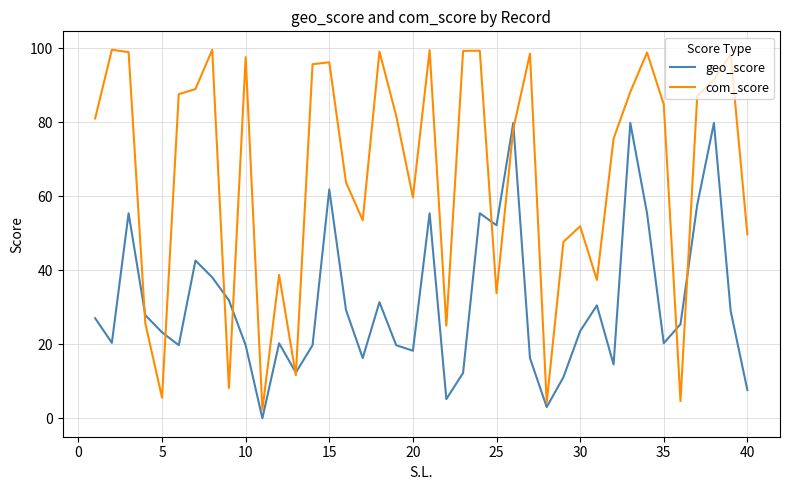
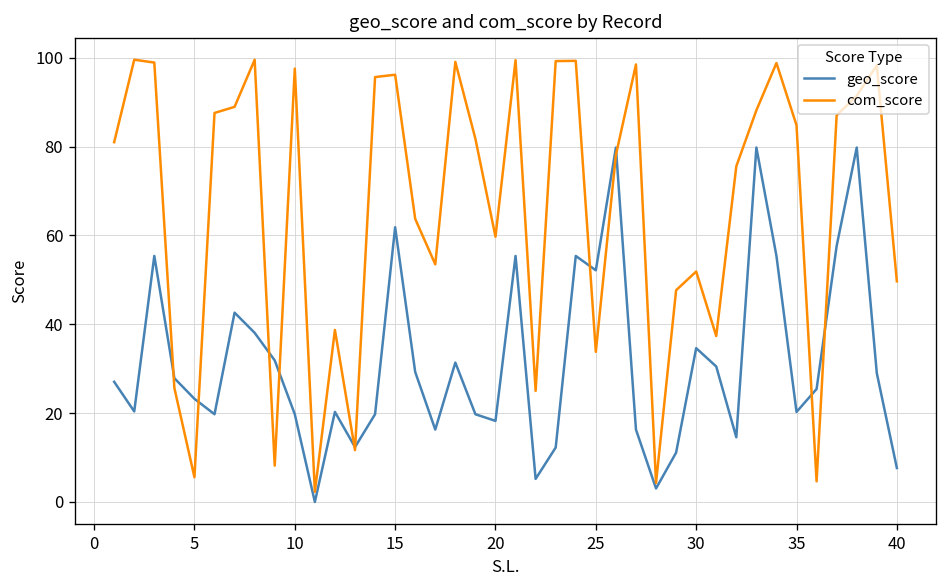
  {
    "geo_score": {
      "5": 23,
      "10": 20,
      "15": 62,
      "20": 18,
      "25": 52,
-     "30": 24,
+     "30": 35,
      "35": 20,
      "40": 8
    },
    "com_score": {
      "5": 6,
      "10": 98,
      "15": 96,
      "20": 60,
      "25": 34,
      "30": 52,
      "35": 85,
      "40": 50
    }
  }
